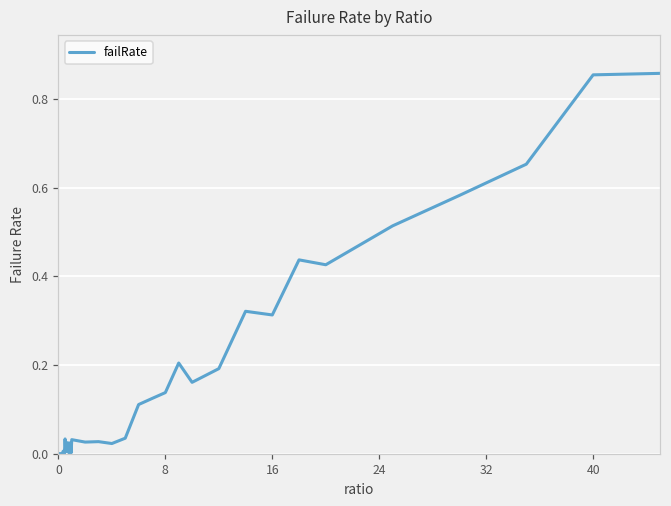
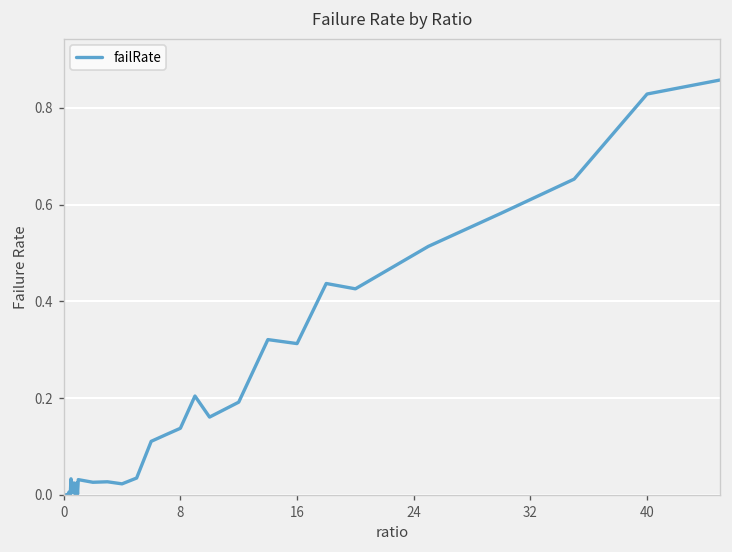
  {
    "0": 0.00,
    "8": 0.14,
    "16": 0.31,
-   "40": 0.85
+   "40": 0.83
  }
